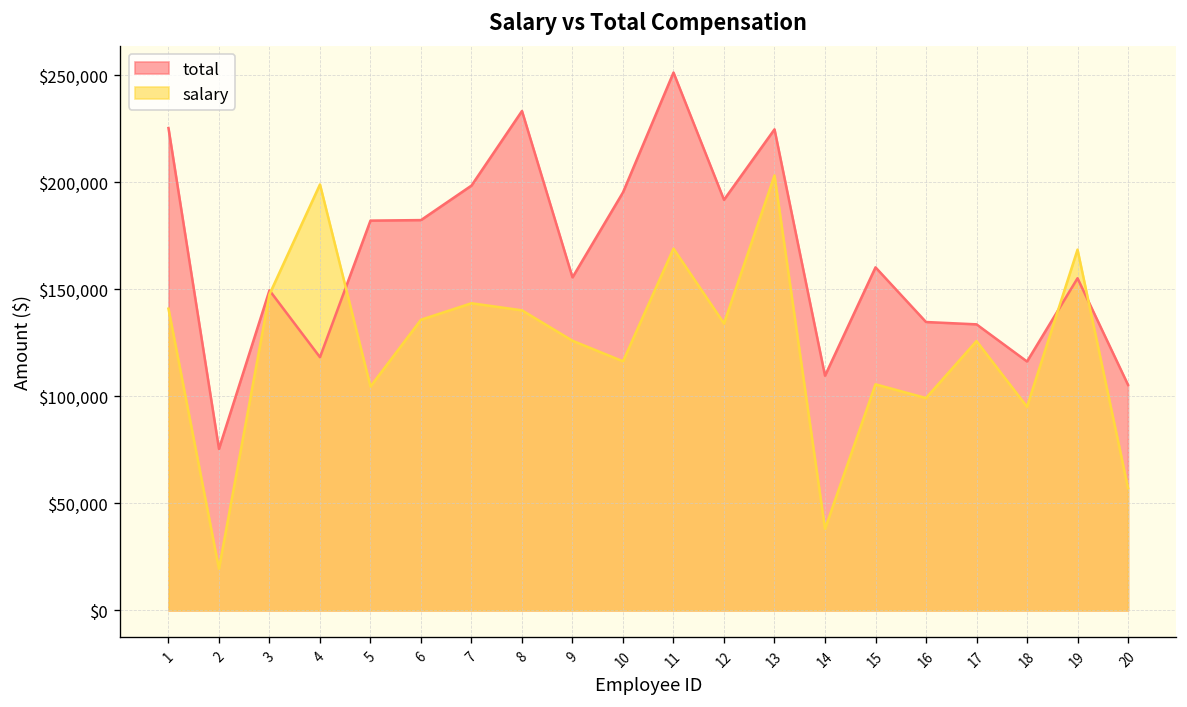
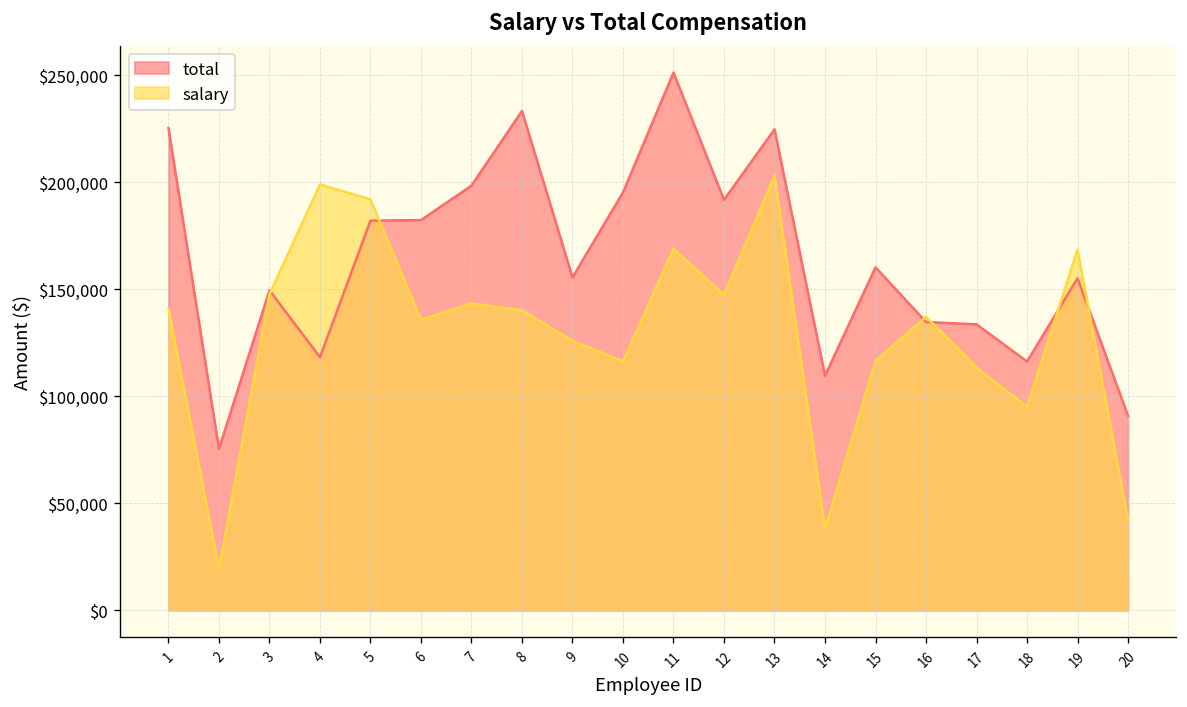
  {
    "total": {
      "1": "$225,000",
      "2": "$75,000",
      "3": "$150,000",
      "4": "$118,000",
      "5": "$182,000",
      "6": "$182,000",
      "7": "$198,000",
      "8": "$233,000",
      "9": "$156,000",
      "10": "$195,000",
      "11": "$251,000",
      "12": "$192,000",
      "13": "$225,000",
      "14": "$110,000",
      "15": "$160,000",
      "16": "$135,000",
      "17": "$134,000",
      "18": "$116,000",
      "19": "$155,000",
-     "20": "$105,000"
+     "20": "$91,000"
    },
    "salary": {
      "1": "$141,000",
      "2": "$19,000",
      "3": "$148,000",
      "4": "$199,000",
-     "5": "$105,000",
+     "5": "$192,000",
      "6": "$136,000",
      "7": "$143,000",
      "8": "$140,000",
      "9": "$126,000",
      "10": "$116,000",
      "11": "$169,000",
-     "12": "$134,000",
+     "12": "$147,000",
      "13": "$203,000",
      "14": "$38,000",
-     "15": "$106,000",
-     "16": "$99,000",
-     "17": "$126,000",
+     "15": "$117,000",
+     "16": "$137,000",
+     "17": "$113,000",
      "18": "$95,000",
      "19": "$169,000",
-     "20": "$57,000"
+     "20": "$42,000"
    }
  }
